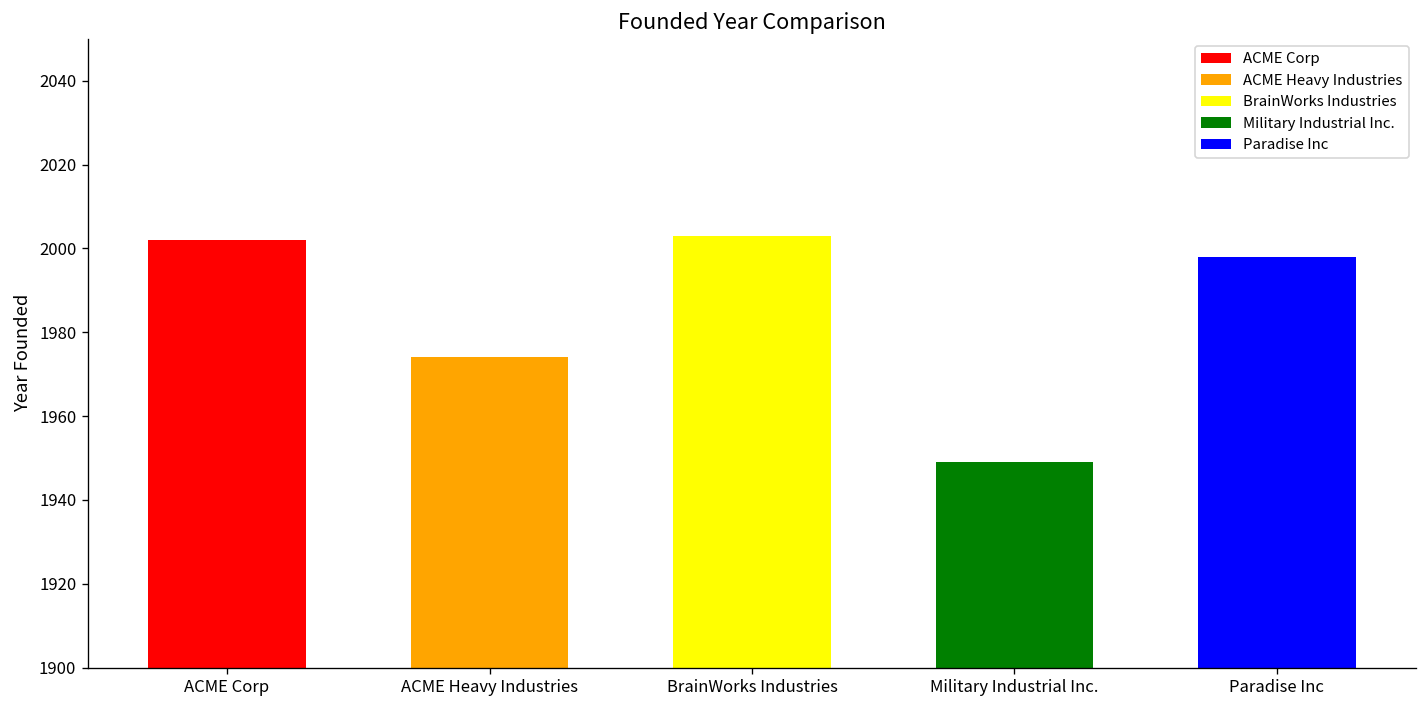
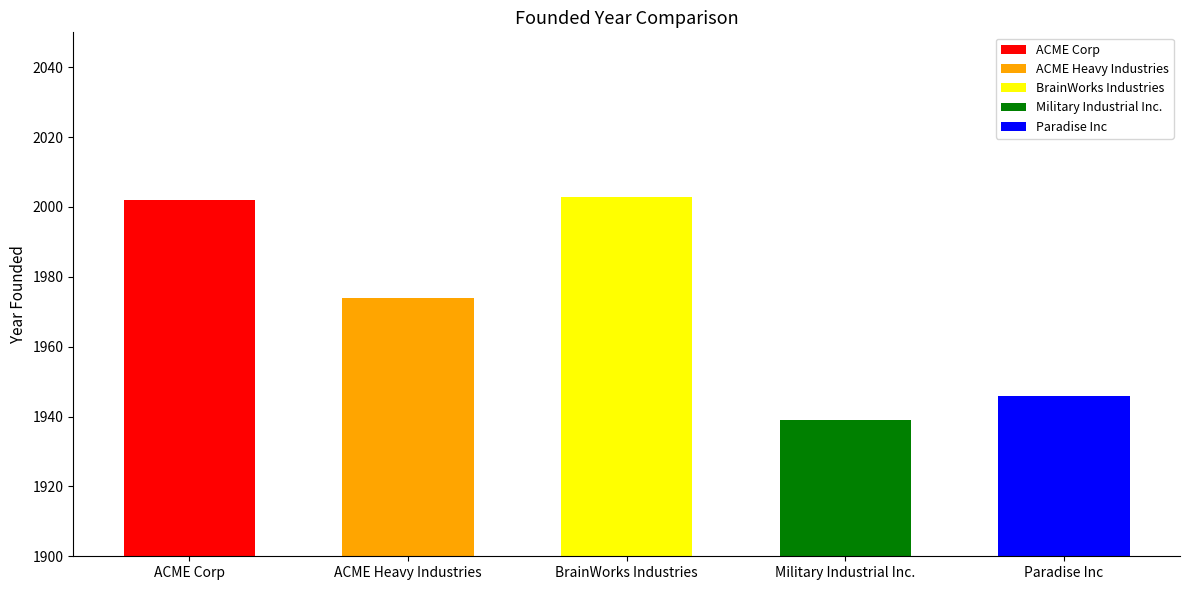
  {
    "ACME Corp": 2002,
    "ACME Heavy Industries": 1974,
    "BrainWorks Industries": 2003,
-   "Military Industrial Inc.": 1949,
-   "Paradise Inc": 1998
+   "Military Industrial Inc.": 1939,
+   "Paradise Inc": 1946
  }
